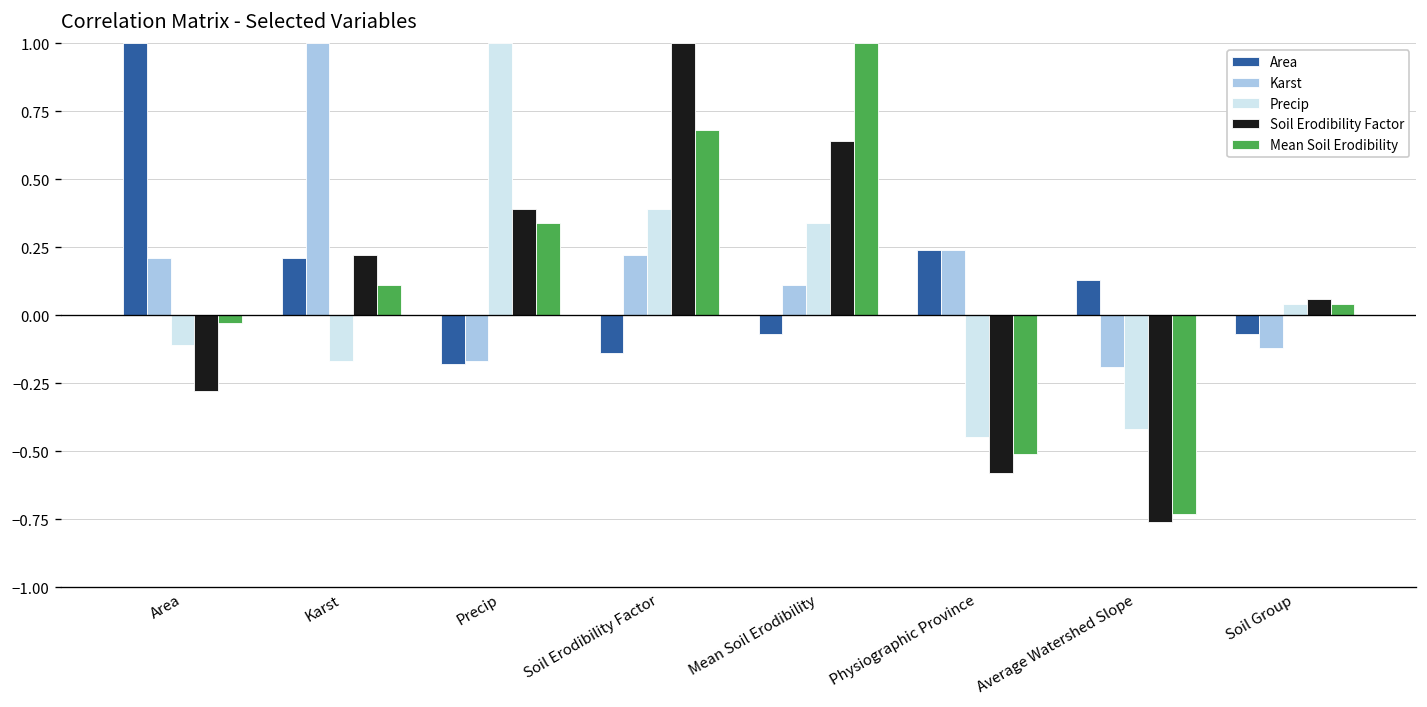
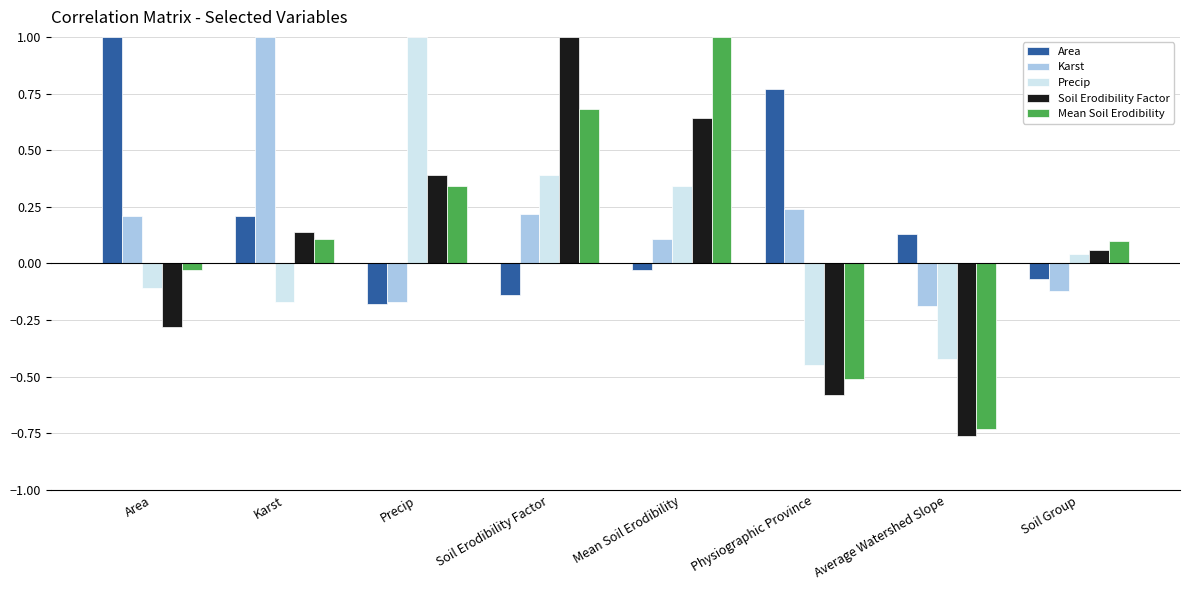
  {
    "Area": {
      "Area": 1.00,
      "Karst": 0.21,
      "Precip": -0.18,
      "Soil Erodibility Factor": -0.14,
-     "Mean Soil Erodibility": -0.07,
-     "Physiographic Province": 0.24,
+     "Mean Soil Erodibility": -0.03,
+     "Physiographic Province": 0.77,
      "Average Watershed Slope": 0.13,
      "Soil Group": -0.07
    },
    "Soil Erodibility Factor": {
      "Area": -0.28,
-     "Karst": 0.22,
+     "Karst": 0.14,
      "Precip": 0.39,
      "Soil Erodibility Factor": 1.00,
      "Mean Soil Erodibility": 0.64,
      "Physiographic Province": -0.58,
      "Average Watershed Slope": -0.76,
      "Soil Group": 0.06
    },
    "Mean Soil Erodibility": {
      "Area": -0.03,
      "Karst": 0.11,
      "Precip": 0.34,
      "Soil Erodibility Factor": 0.68,
      "Mean Soil Erodibility": 1.00,
      "Physiographic Province": -0.51,
      "Average Watershed Slope": -0.73,
-     "Soil Group": 0.04
+     "Soil Group": 0.10
    }
  }
